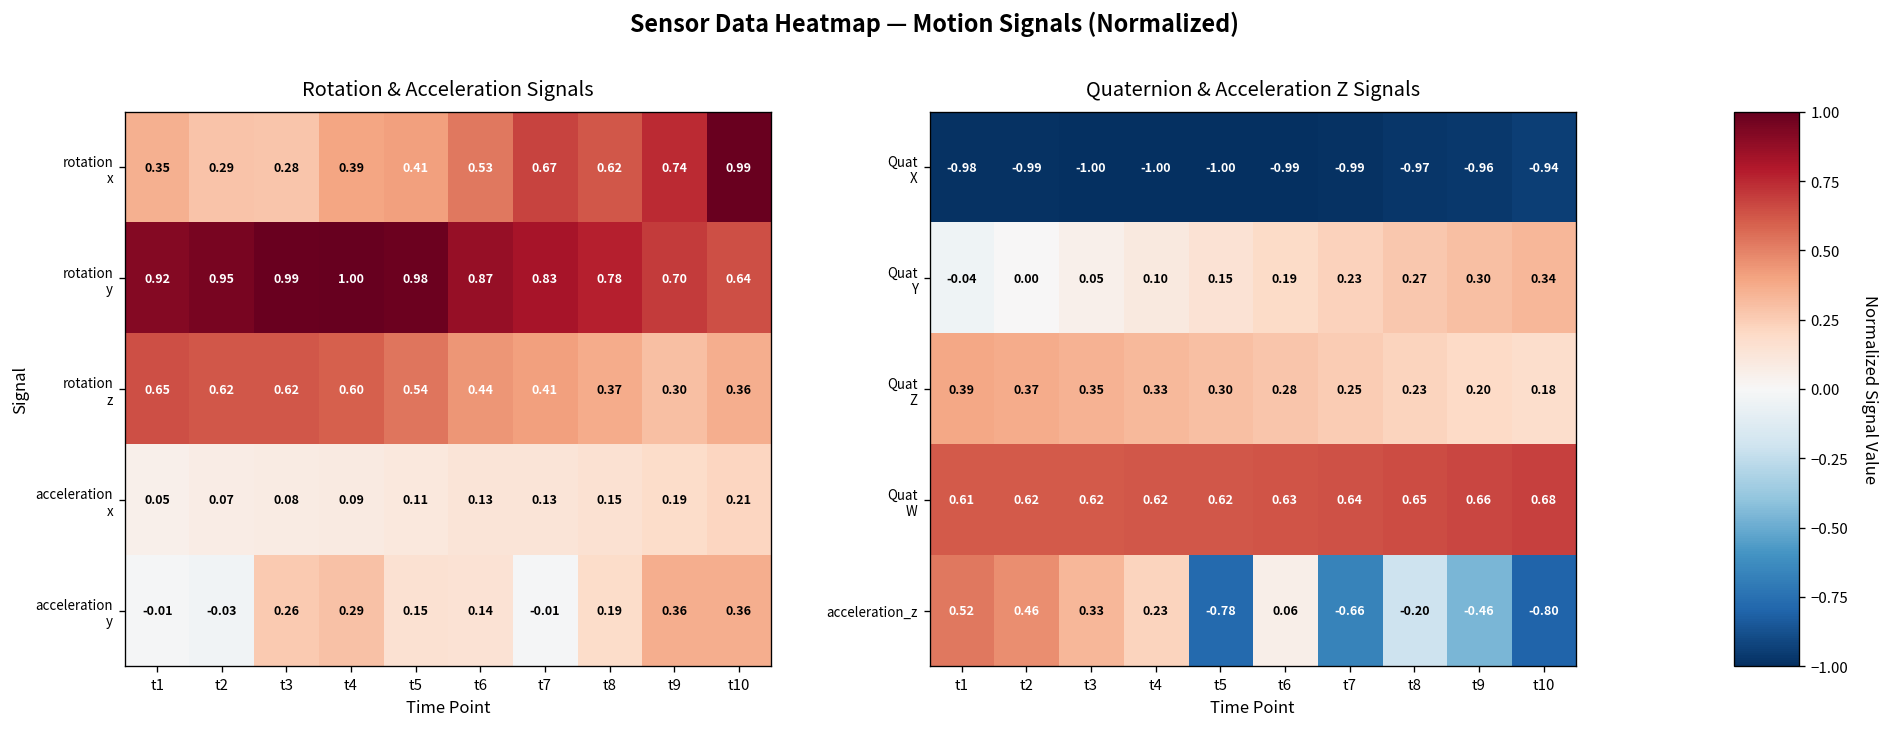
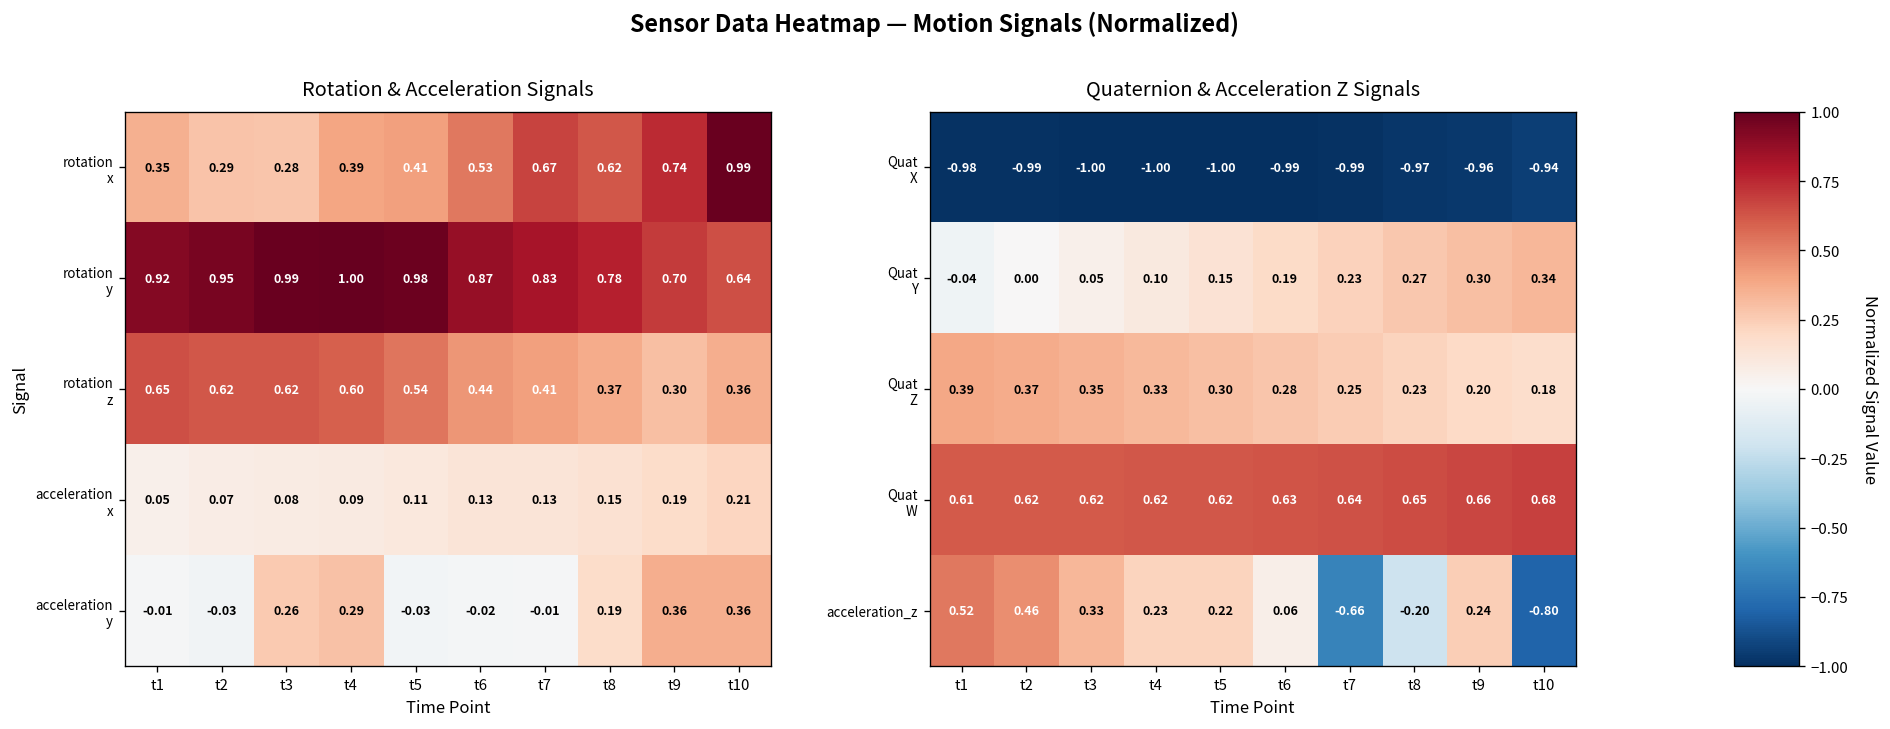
  {
    "Rotation & Acceleration Signals": {
      "rotation x": {
        "t1": 0.35,
        "t2": 0.29,
        "t3": 0.28,
        "t4": 0.39,
        "t5": 0.41,
        "t6": 0.53,
        "t7": 0.67,
        "t8": 0.62,
        "t9": 0.74,
        "t10": 0.99
      },
      "rotation y": {
        "t1": 0.92,
        "t2": 0.95,
        "t3": 0.99,
        "t4": 1.00,
        "t5": 0.98,
        "t6": 0.87,
        "t7": 0.83,
        "t8": 0.78,
        "t9": 0.70,
        "t10": 0.64
      },
      "rotation z": {
        "t1": 0.65,
        "t2": 0.62,
        "t3": 0.62,
        "t4": 0.60,
        "t5": 0.54,
        "t6": 0.44,
        "t7": 0.41,
        "t8": 0.37,
        "t9": 0.30,
        "t10": 0.36
      },
      "acceleration x": {
        "t1": 0.05,
        "t2": 0.07,
        "t3": 0.08,
        "t4": 0.09,
        "t5": 0.11,
        "t6": 0.13,
        "t7": 0.13,
        "t8": 0.15,
        "t9": 0.19,
        "t10": 0.21
      },
      "acceleration y": {
        "t1": -0.01,
        "t2": -0.03,
        "t3": 0.26,
        "t4": 0.29,
-       "t5": 0.15,
-       "t6": 0.14,
+       "t5": -0.03,
+       "t6": -0.02,
        "t7": -0.01,
        "t8": 0.19,
        "t9": 0.36,
        "t10": 0.36
      }
    },
    "Quaternion & Acceleration Z Signals": {
      "Quat X": {
        "t1": -0.98,
        "t2": -0.99,
        "t3": -1.00,
        "t4": -1.00,
        "t5": -1.00,
        "t6": -0.99,
        "t7": -0.99,
        "t8": -0.97,
        "t9": -0.96,
        "t10": -0.94
      },
      "Quat Y": {
        "t1": -0.04,
        "t2": 0.00,
        "t3": 0.05,
        "t4": 0.10,
        "t5": 0.15,
        "t6": 0.19,
        "t7": 0.23,
        "t8": 0.27,
        "t9": 0.30,
        "t10": 0.34
      },
      "Quat Z": {
        "t1": 0.39,
        "t2": 0.37,
        "t3": 0.35,
        "t4": 0.33,
        "t5": 0.30,
        "t6": 0.28,
        "t7": 0.25,
        "t8": 0.23,
        "t9": 0.20,
        "t10": 0.18
      },
      "Quat W": {
        "t1": 0.61,
        "t2": 0.62,
        "t3": 0.62,
        "t4": 0.62,
        "t5": 0.62,
        "t6": 0.63,
        "t7": 0.64,
        "t8": 0.65,
        "t9": 0.66,
        "t10": 0.68
      },
      "acceleration_z": {
        "t1": 0.52,
        "t2": 0.46,
        "t3": 0.33,
        "t4": 0.23,
-       "t5": -0.78,
+       "t5": 0.22,
        "t6": 0.06,
        "t7": -0.66,
        "t8": -0.20,
-       "t9": -0.46,
+       "t9": 0.24,
        "t10": -0.80
      }
    }
  }
